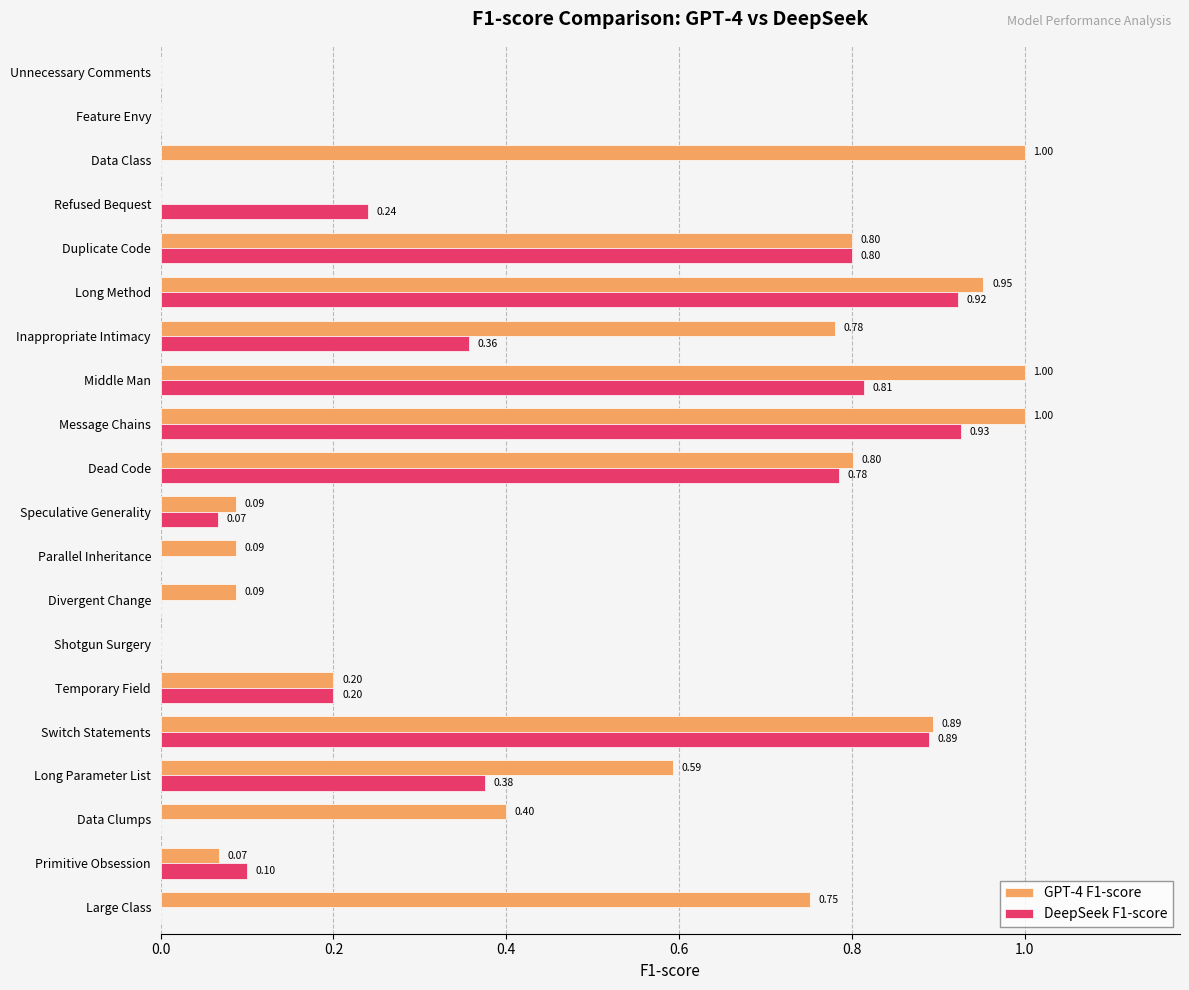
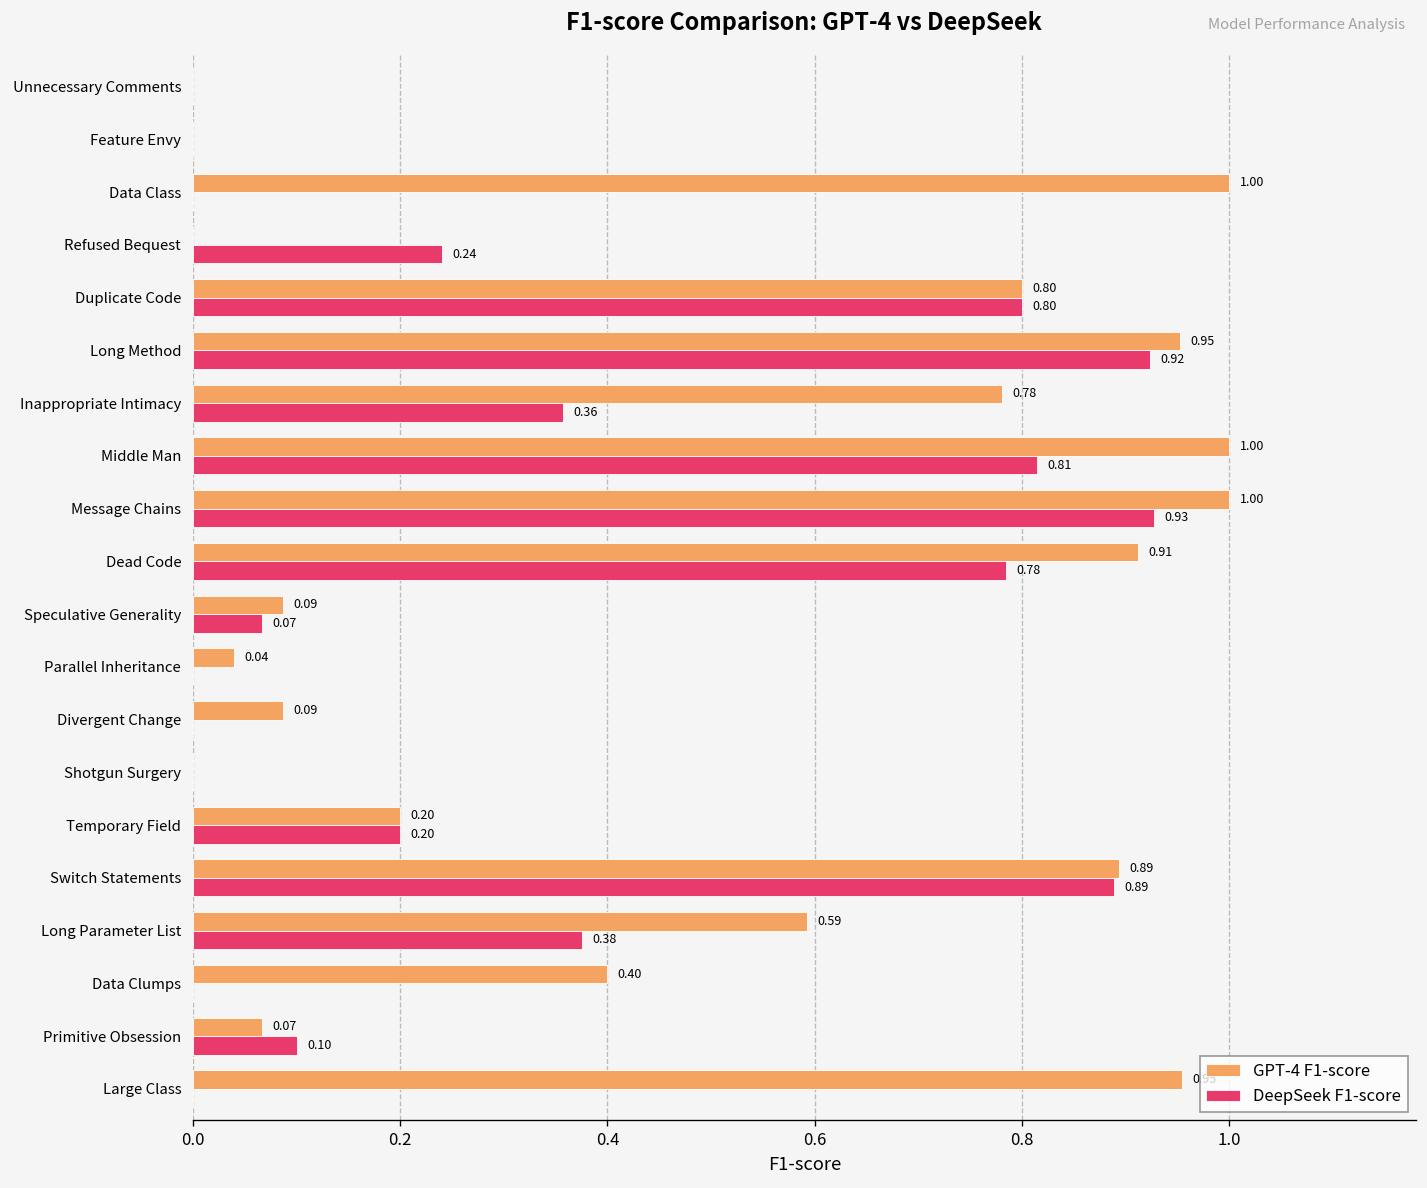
  {
    "GPT-4 F1-score": {
      "Data Class": 1.00,
      "Duplicate Code": 0.80,
      "Long Method": 0.95,
      "Inappropriate Intimacy": 0.78,
      "Middle Man": 1.00,
      "Message Chains": 1.00,
-     "Dead Code": 0.80,
+     "Dead Code": 0.91,
      "Speculative Generality": 0.09,
-     "Parallel Inheritance": 0.09,
+     "Parallel Inheritance": 0.04,
      "Divergent Change": 0.09,
      "Temporary Field": 0.20,
      "Switch Statements": 0.89,
      "Long Parameter List": 0.59,
      "Data Clumps": 0.40,
      "Primitive Obsession": 0.07,
-     "Large Class": 0.75
+     "Large Class": 0.95
    },
    "DeepSeek F1-score": {
      "Refused Bequest": 0.24,
      "Duplicate Code": 0.80,
      "Long Method": 0.92,
      "Inappropriate Intimacy": 0.36,
      "Middle Man": 0.81,
      "Message Chains": 0.93,
      "Dead Code": 0.78,
      "Speculative Generality": 0.07,
      "Temporary Field": 0.20,
      "Switch Statements": 0.89,
      "Long Parameter List": 0.38,
      "Primitive Obsession": 0.10
    }
  }
